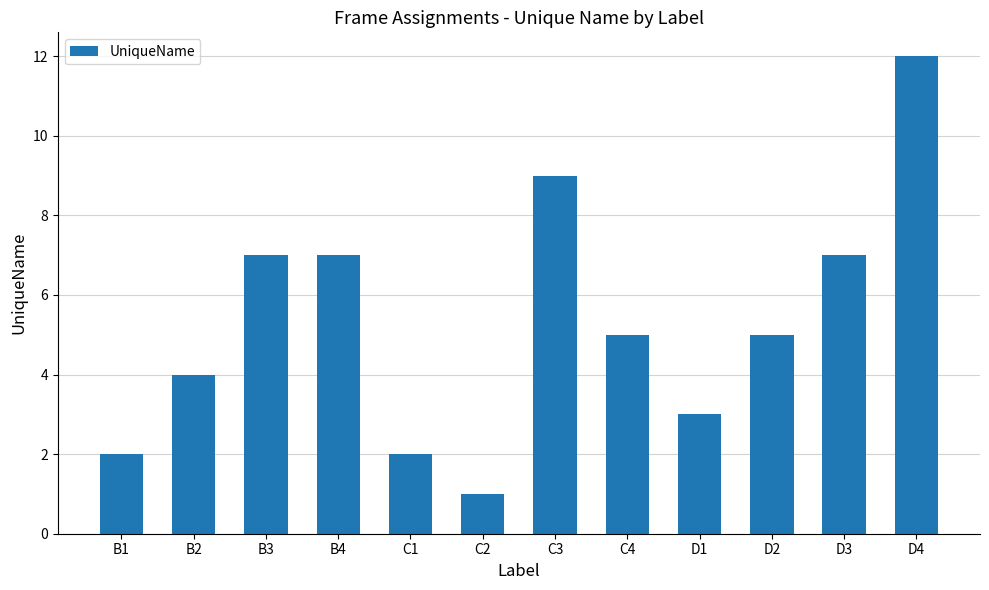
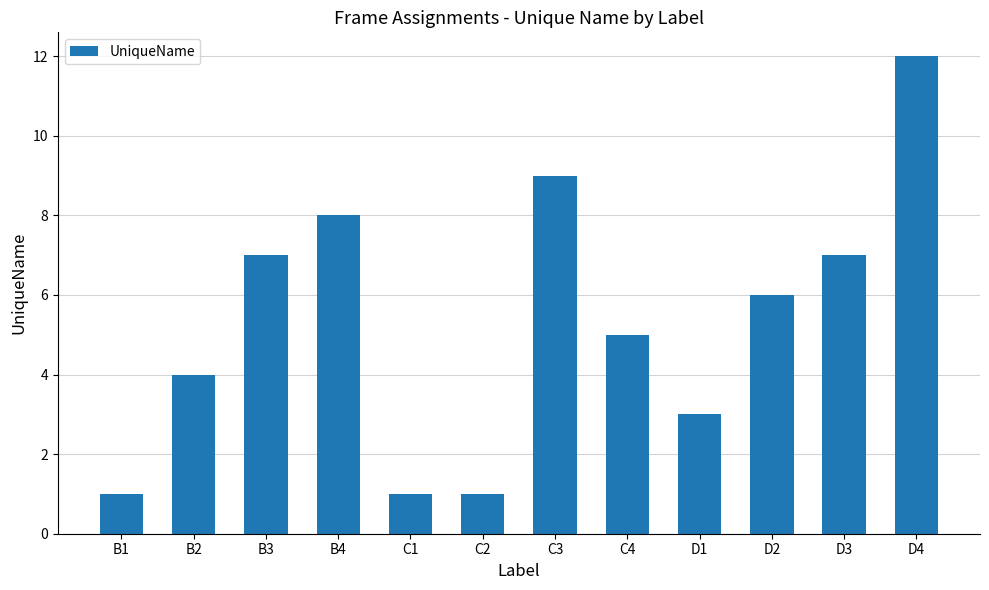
  {
-   "B1": 2,
+   "B1": 1,
    "B2": 4,
    "B3": 7,
-   "B4": 7,
-   "C1": 2,
+   "B4": 8,
+   "C1": 1,
    "C2": 1,
    "C3": 9,
    "C4": 5,
    "D1": 3,
-   "D2": 5,
+   "D2": 6,
    "D3": 7,
    "D4": 12
  }
